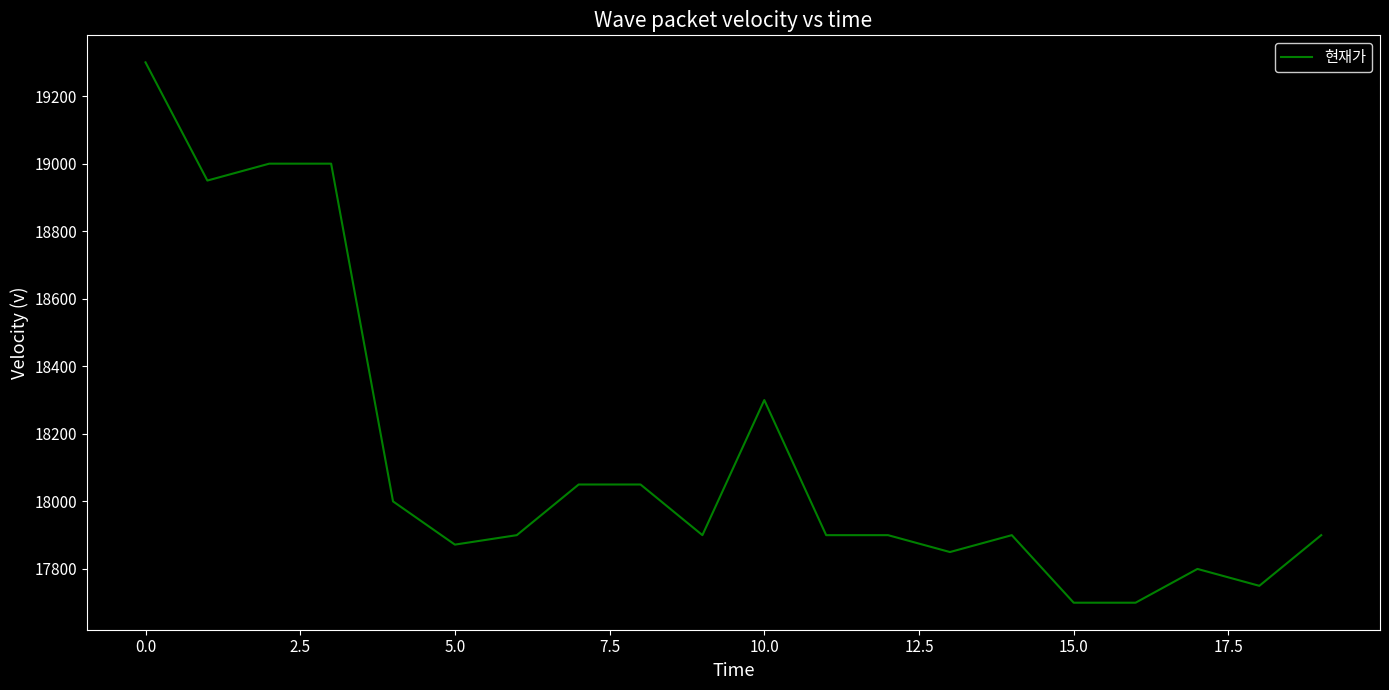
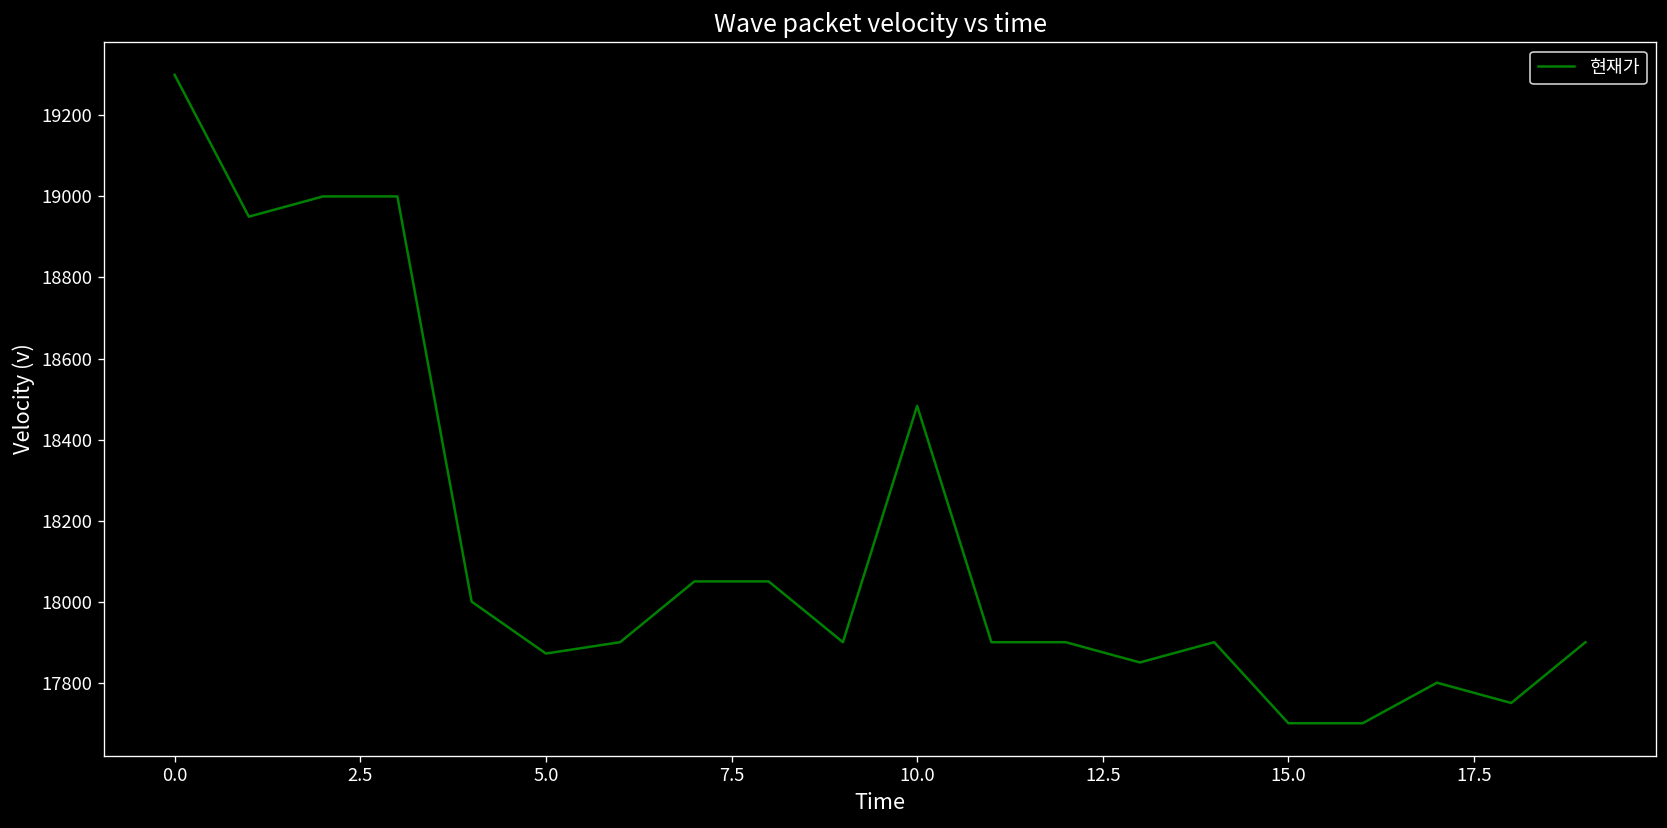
  {
    "0.0": 19300,
    "5.0": 17870,
-   "10.0": 18300,
+   "10.0": 18480,
    "15.0": 17700
  }
